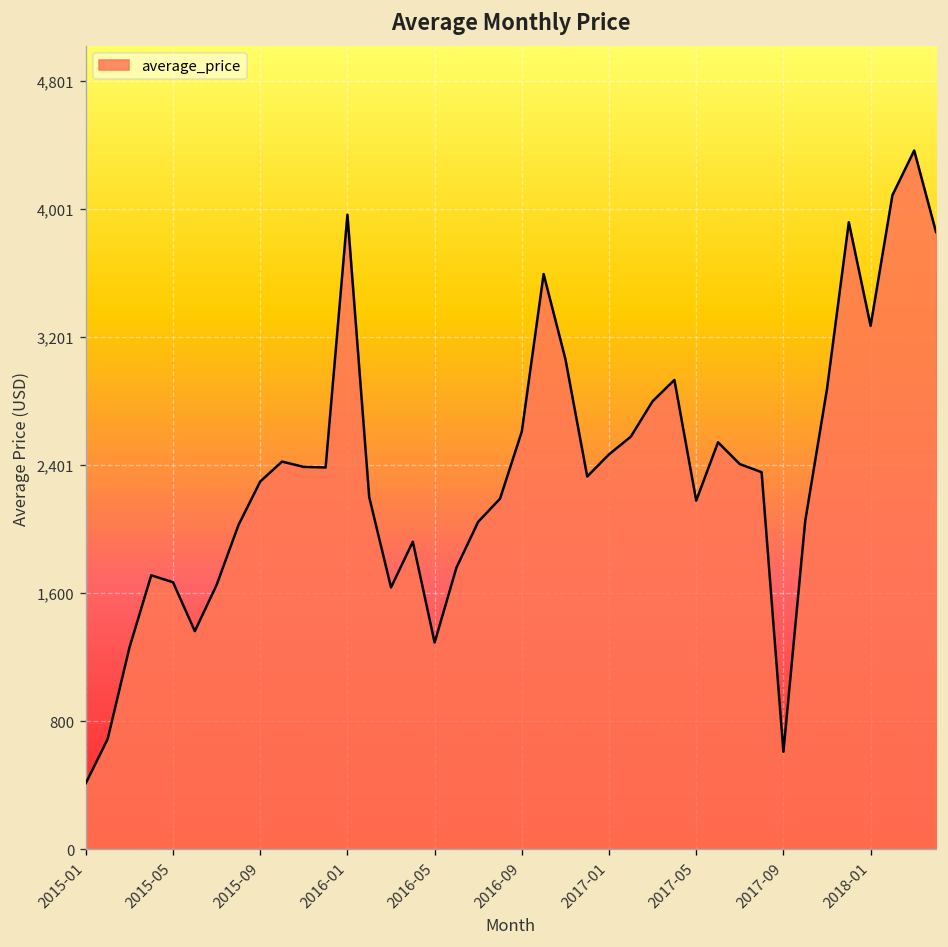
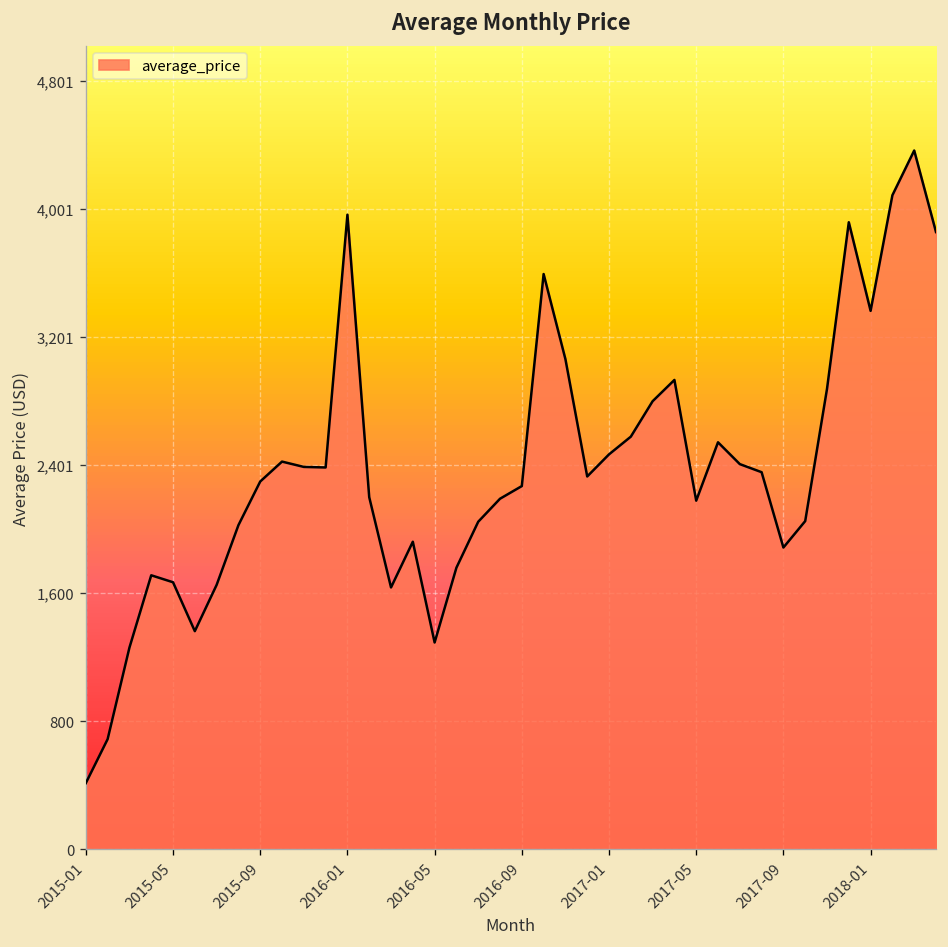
  {
    "2015-01": "410",
    "2015-05": "1,670",
    "2015-09": "2,300",
    "2016-01": "3,960",
    "2016-05": "1,290",
-   "2016-09": "2,610",
+   "2016-09": "2,270",
    "2017-01": "2,470",
    "2017-05": "2,180",
-   "2017-09": "610",
-   "2018-01": "3,270"
+   "2017-09": "1,890",
+   "2018-01": "3,360"
  }
